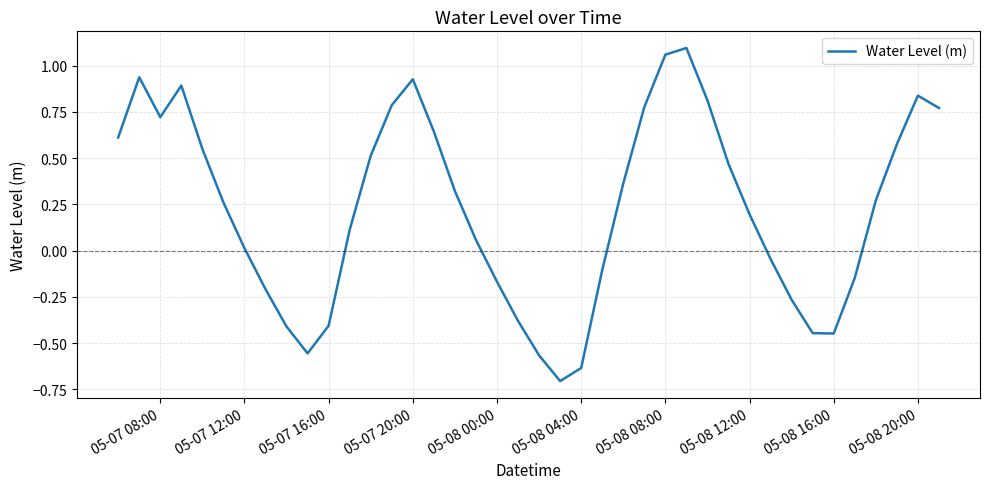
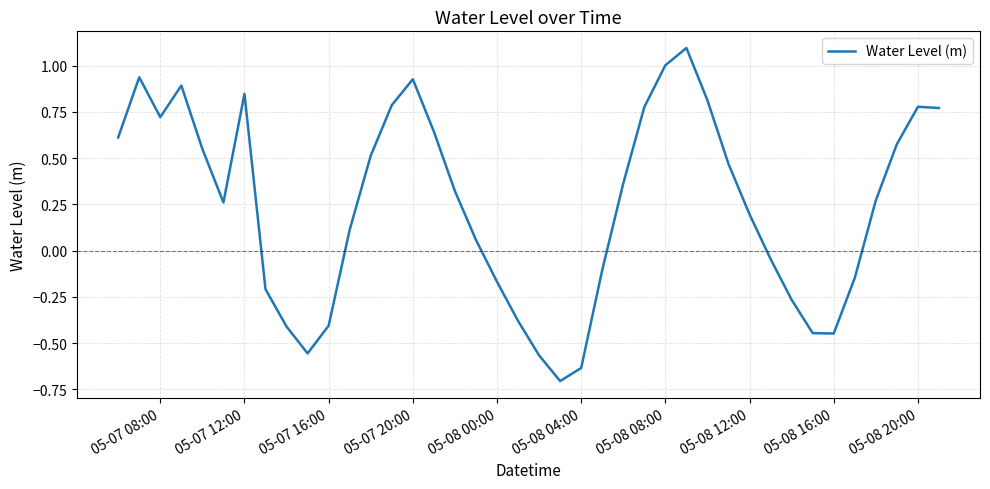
  {
    "05-07 08:00": 0.72,
-   "05-07 12:00": 0.01,
+   "05-07 12:00": 0.85,
    "05-07 16:00": -0.41,
    "05-07 20:00": 0.93,
    "05-08 00:00": -0.17,
    "05-08 04:00": -0.63,
-   "05-08 08:00": 1.06,
+   "05-08 08:00": 1.00,
    "05-08 12:00": 0.20,
    "05-08 16:00": -0.45,
-   "05-08 20:00": 0.84
+   "05-08 20:00": 0.78
  }
